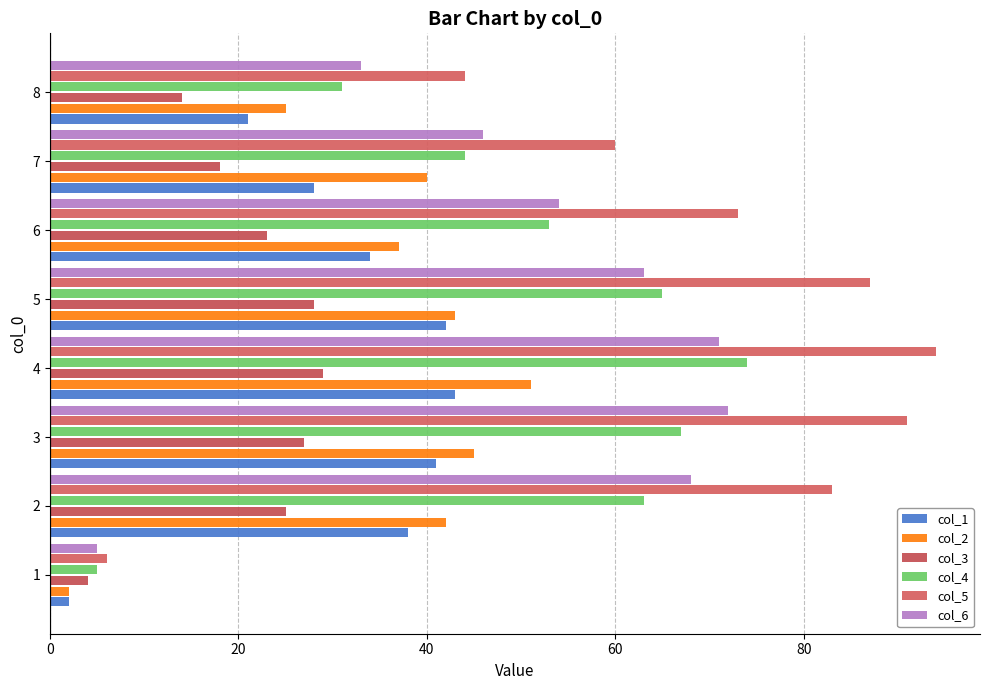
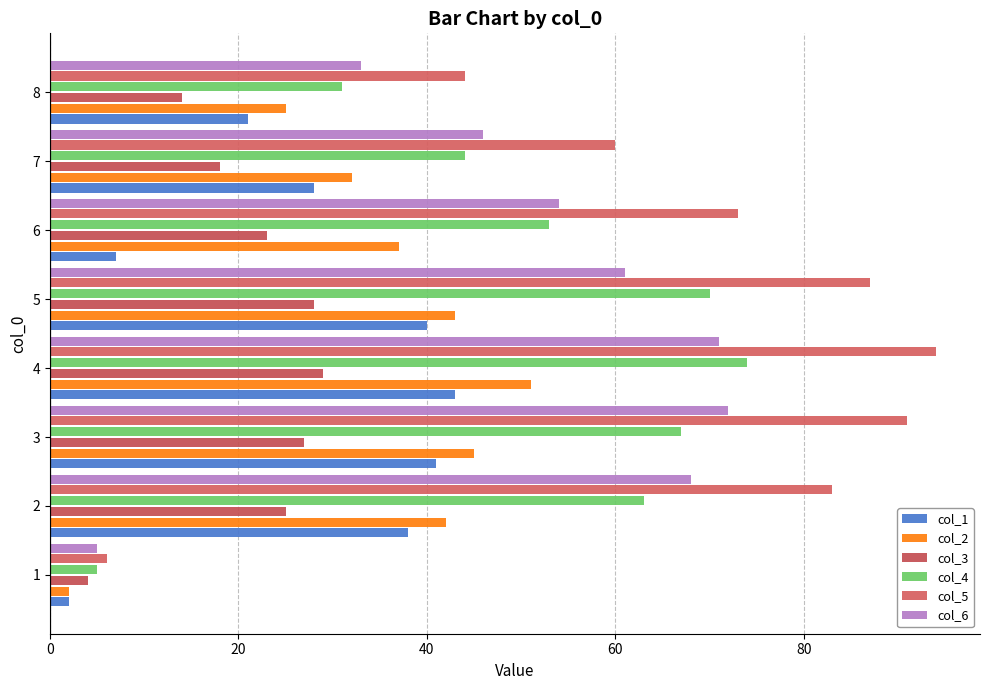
  {
    "col_1": {
      "8": 21,
      "7": 28,
-     "6": 34,
-     "5": 42,
+     "6": 7,
+     "5": 40,
      "4": 43,
      "3": 41,
      "2": 38,
      "1": 2
    },
    "col_2": {
      "8": 25,
-     "7": 40,
+     "7": 32,
      "6": 37,
      "5": 43,
      "4": 51,
      "3": 45,
      "2": 42,
      "1": 2
    },
    "col_4": {
      "8": 31,
      "7": 44,
      "6": 53,
-     "5": 65,
+     "5": 70,
      "4": 74,
      "3": 67,
      "2": 63,
      "1": 5
    },
    "col_6": {
      "8": 33,
      "7": 46,
      "6": 54,
-     "5": 63,
+     "5": 61,
      "4": 71,
      "3": 72,
      "2": 68,
      "1": 5
    }
  }
